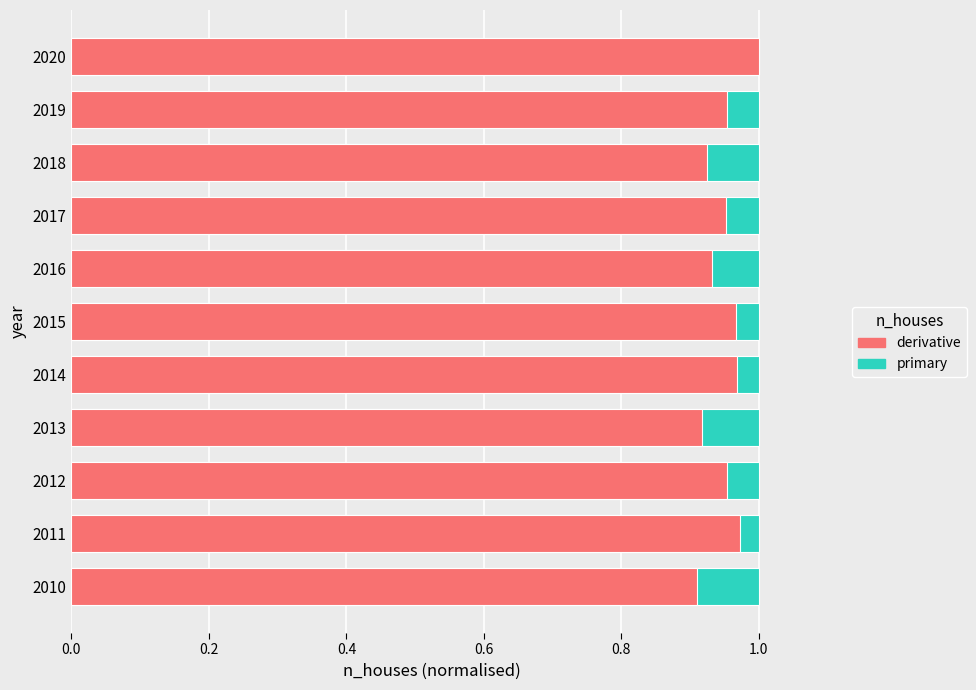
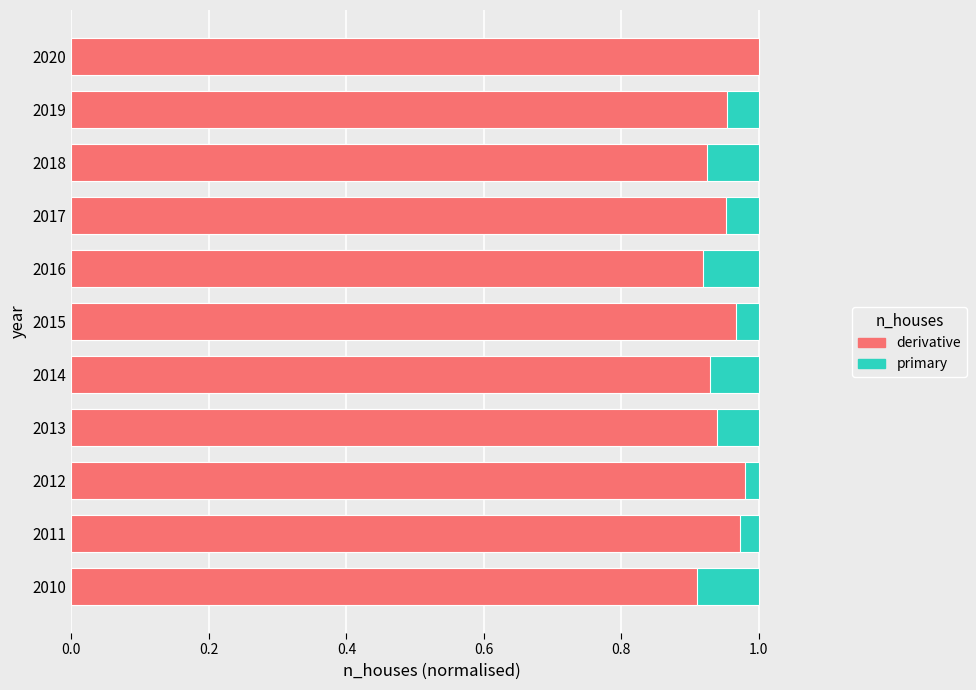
  {
    "primary": {
      "2020": 1.00,
      "2019": 1.00,
      "2018": 1.00,
      "2017": 1.00,
      "2016": 1.00,
      "2015": 1.00,
      "2014": 1.00,
      "2013": 1.00,
      "2012": 1.00,
      "2011": 1.00,
      "2010": 1.00
    },
    "derivative": {
      "2020": 1.00,
-     "2016": 0.93,
-     "2014": 0.97,
-     "2013": 0.92,
-     "2012": 0.95
+     "2016": 0.92,
+     "2014": 0.93,
+     "2013": 0.94,
+     "2012": 0.98
    }
  }
